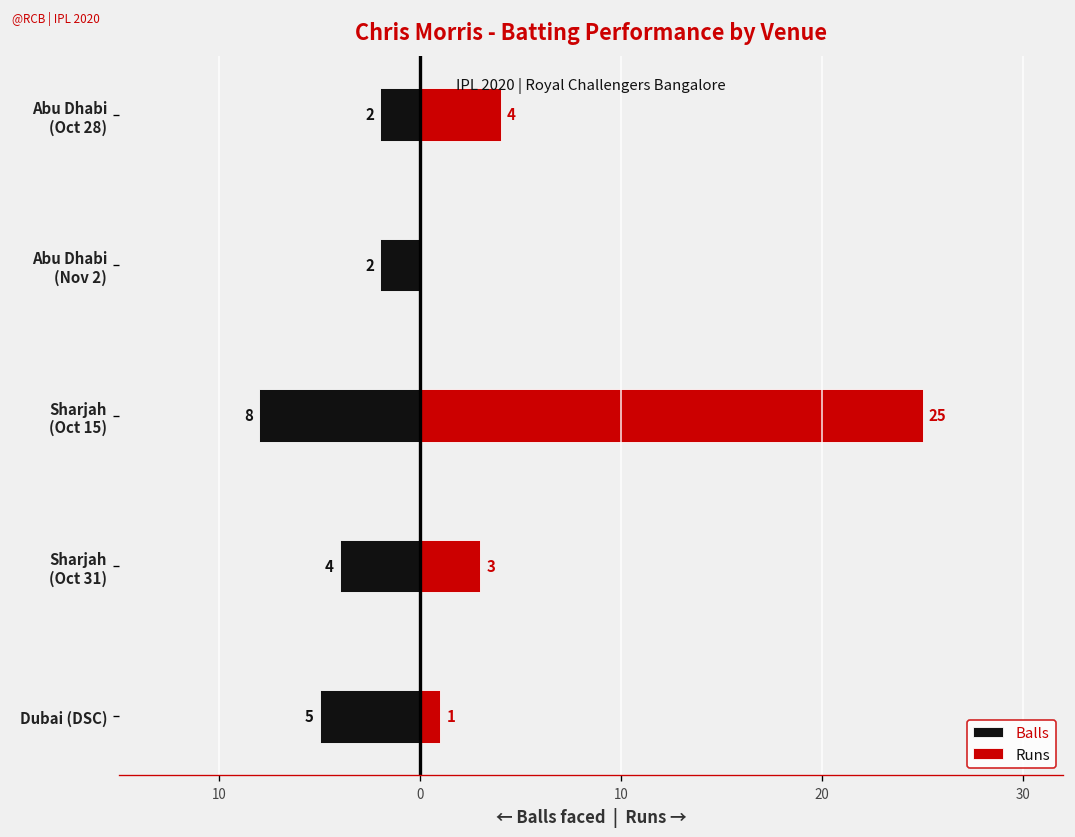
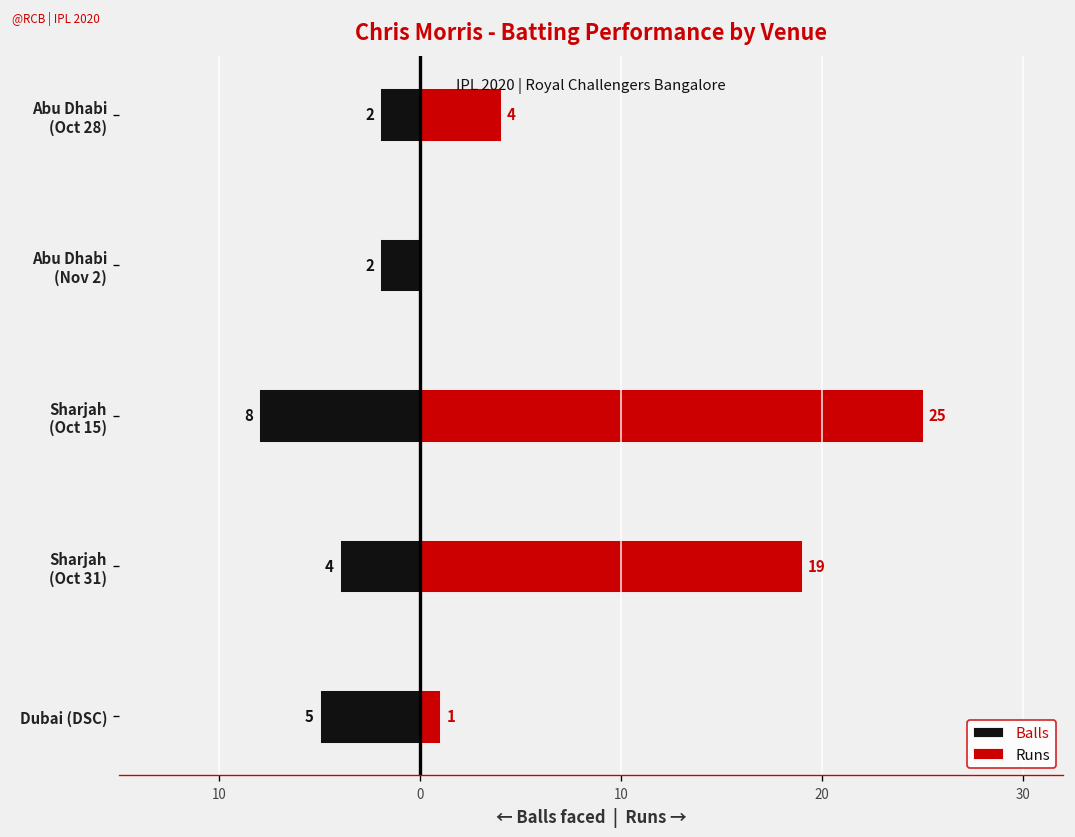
  {
    "Runs": {
      "Abu Dhabi (Oct 28)": 4,
      "Sharjah (Oct 15)": 25,
-     "Sharjah (Oct 31)": 3,
+     "Sharjah (Oct 31)": 19,
      "Dubai (DSC)": 1
    }
  }
